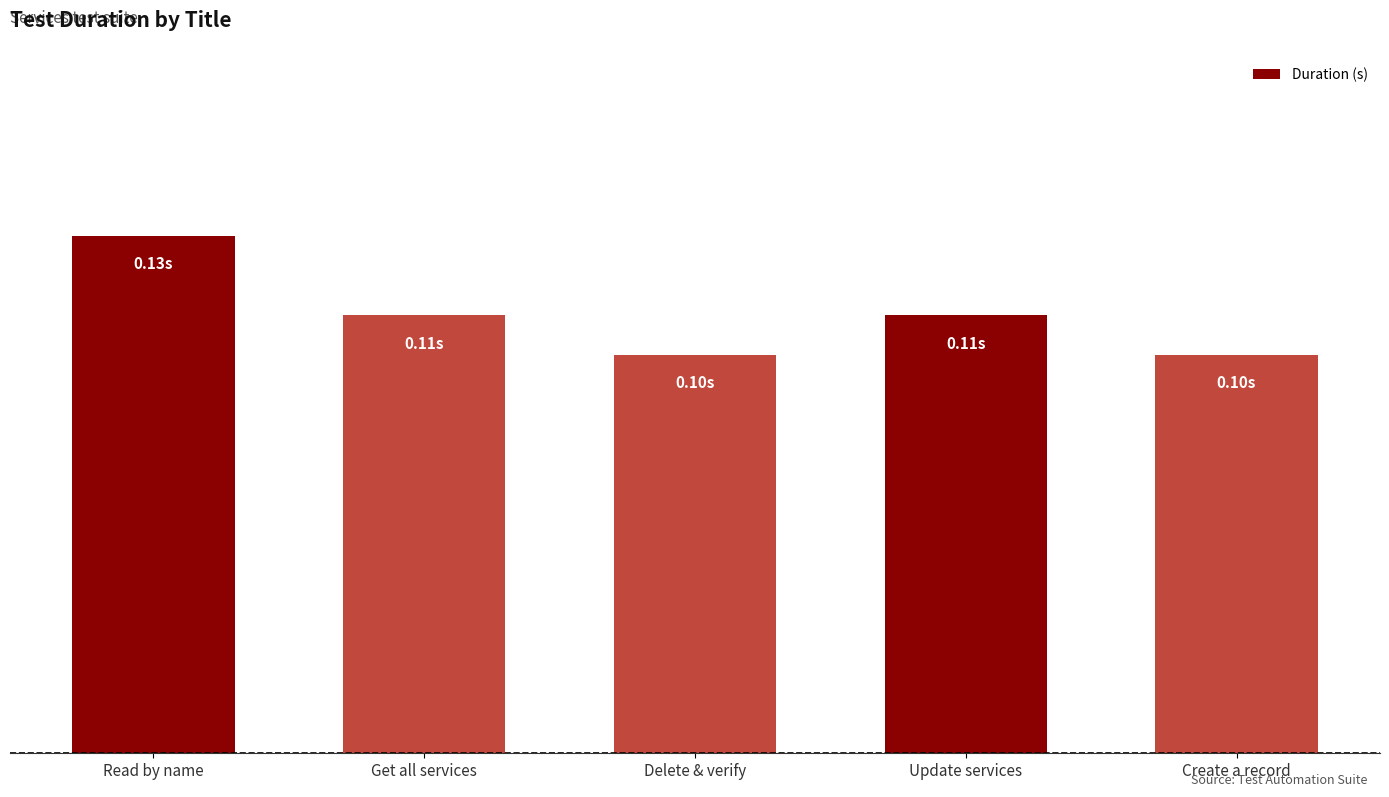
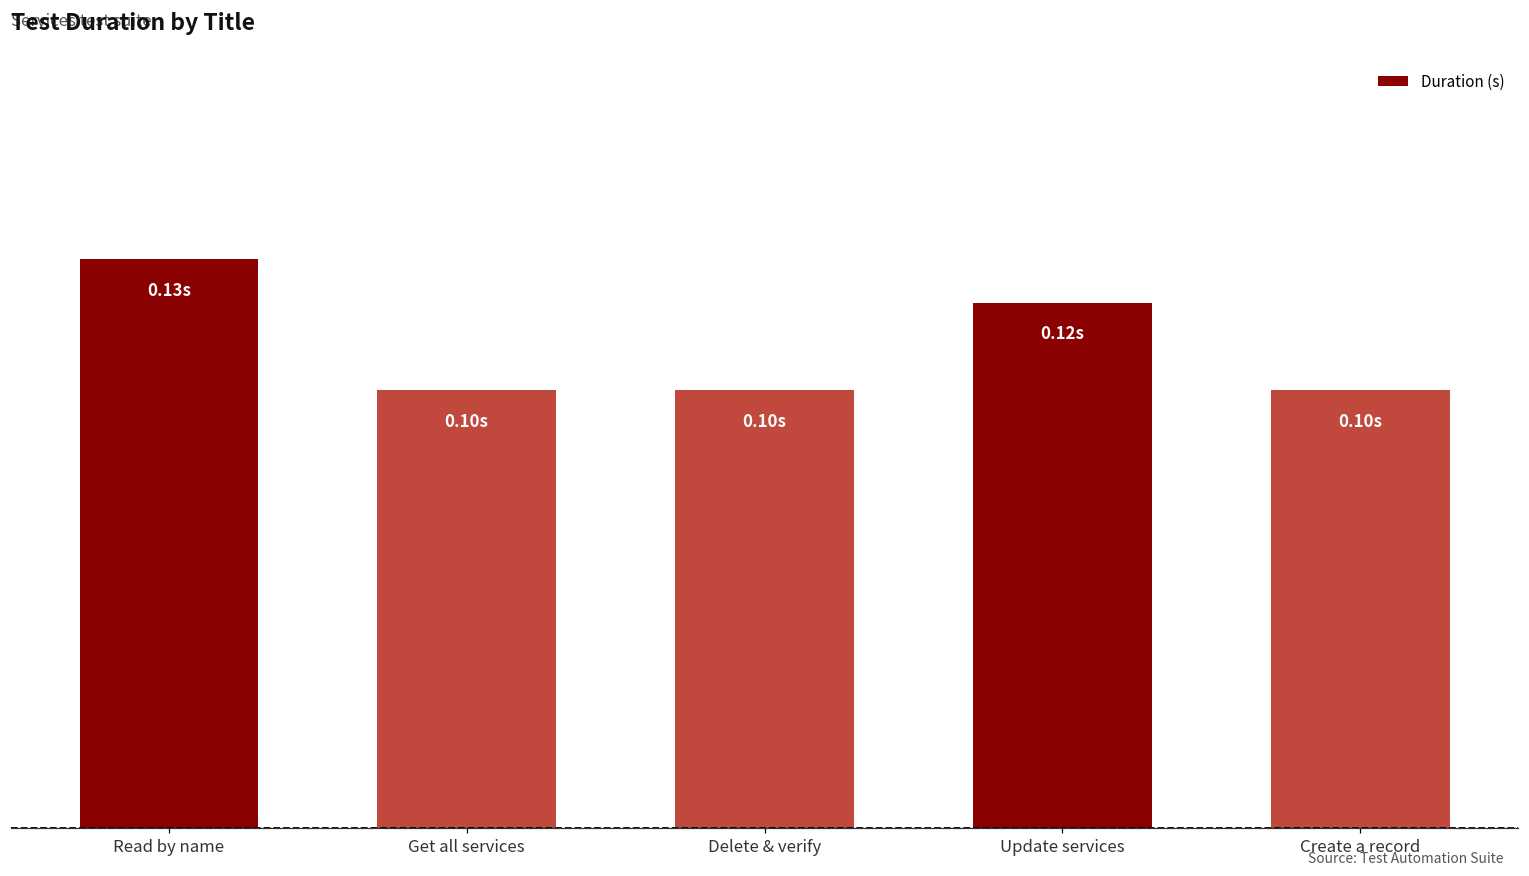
  {
    "Read by name": "0.13s",
-   "Get all services": "0.11s",
+   "Get all services": "0.10s",
    "Delete & verify": "0.10s",
-   "Update services": "0.11s",
+   "Update services": "0.12s",
    "Create a record": "0.10s"
  }
